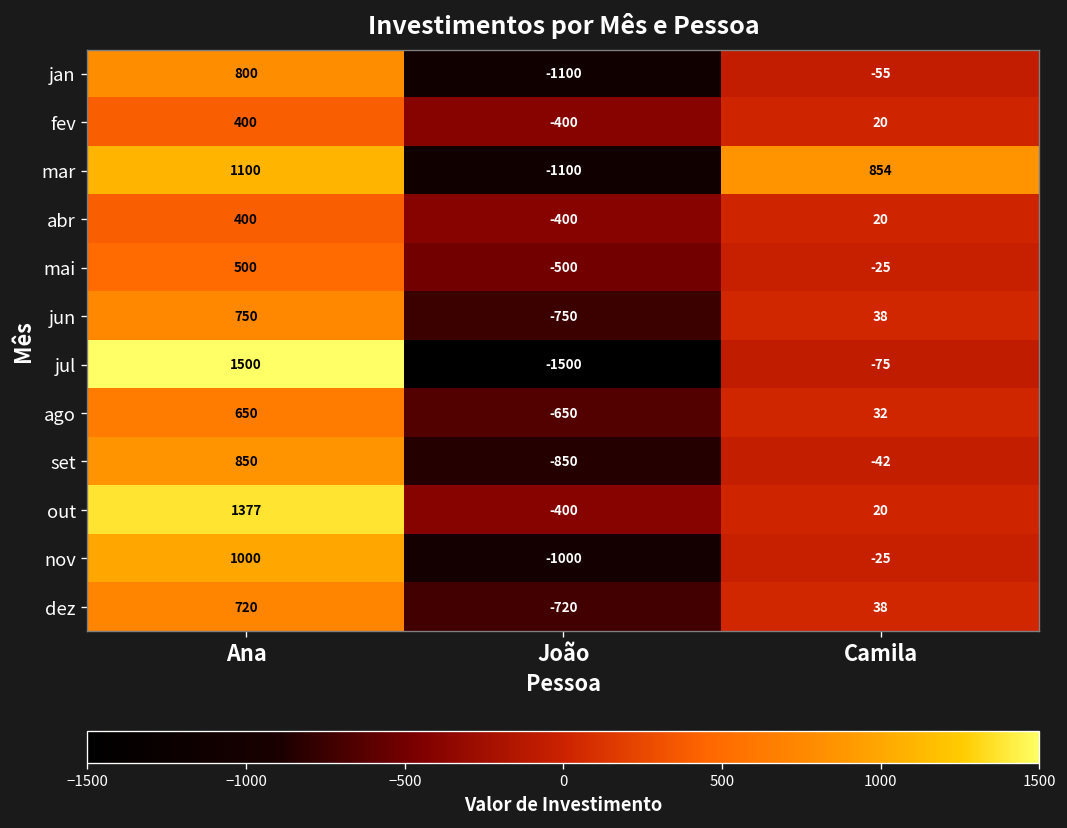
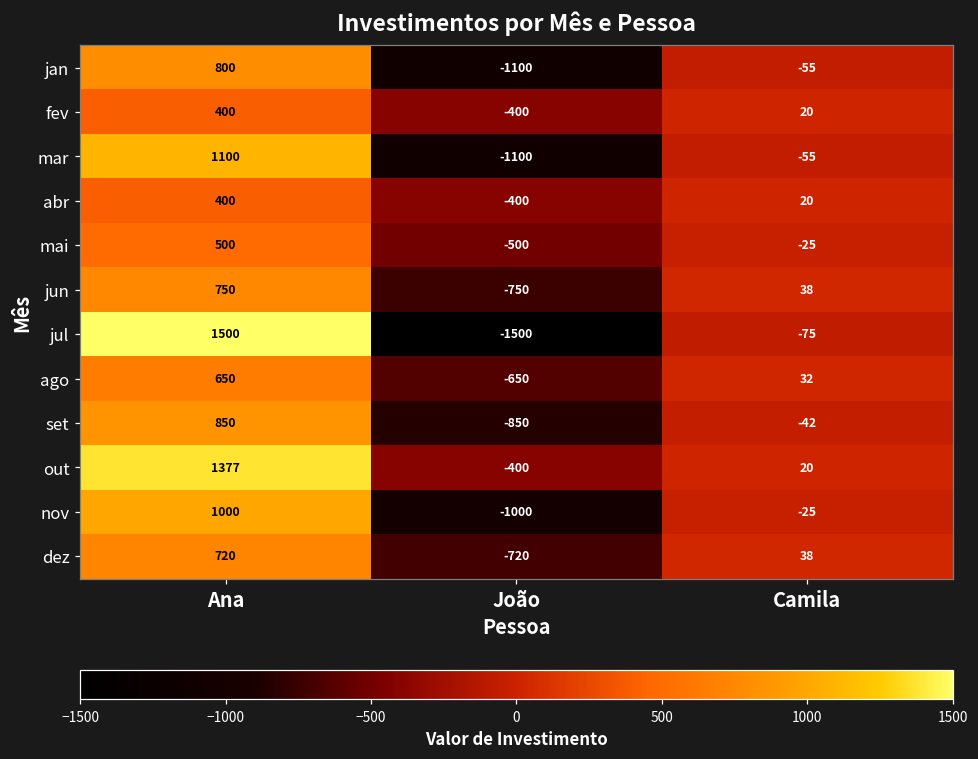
  {
    "jan": {
      "Ana": 800,
      "João": -1100,
      "Camila": -55
    },
    "fev": {
      "Ana": 400,
      "João": -400,
      "Camila": 20
    },
    "mar": {
      "Ana": 1100,
      "João": -1100,
-     "Camila": 854
+     "Camila": -55
    },
    "abr": {
      "Ana": 400,
      "João": -400,
      "Camila": 20
    },
    "mai": {
      "Ana": 500,
      "João": -500,
      "Camila": -25
    },
    "jun": {
      "Ana": 750,
      "João": -750,
      "Camila": 38
    },
    "jul": {
      "Ana": 1500,
      "João": -1500,
      "Camila": -75
    },
    "ago": {
      "Ana": 650,
      "João": -650,
      "Camila": 32
    },
    "set": {
      "Ana": 850,
      "João": -850,
      "Camila": -42
    },
    "out": {
      "Ana": 1377,
      "João": -400,
      "Camila": 20
    },
    "nov": {
      "Ana": 1000,
      "João": -1000,
      "Camila": -25
    },
    "dez": {
      "Ana": 720,
      "João": -720,
      "Camila": 38
    }
  }
